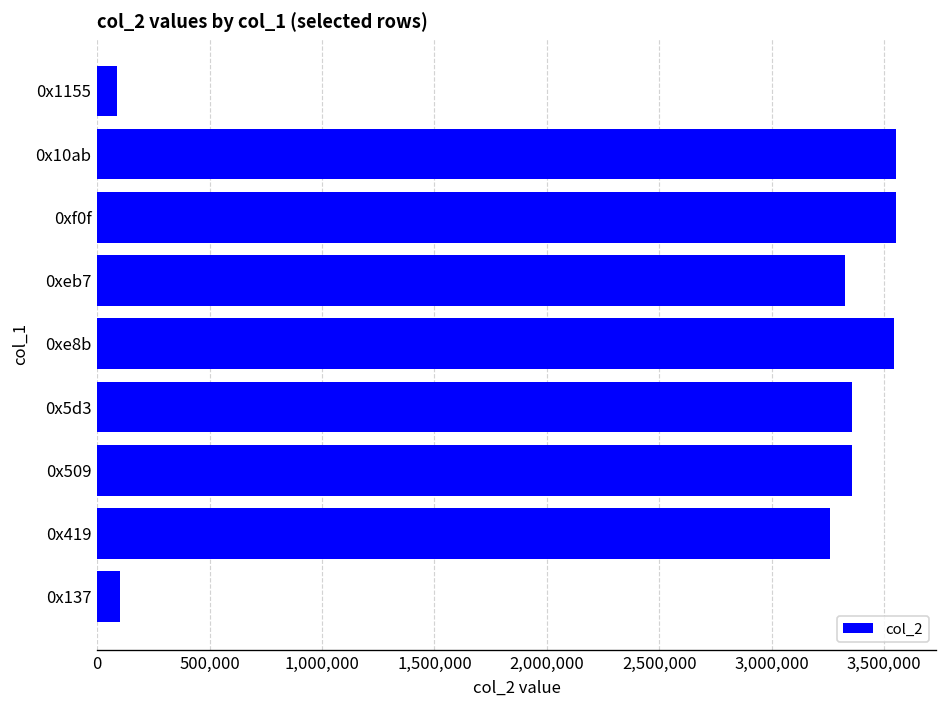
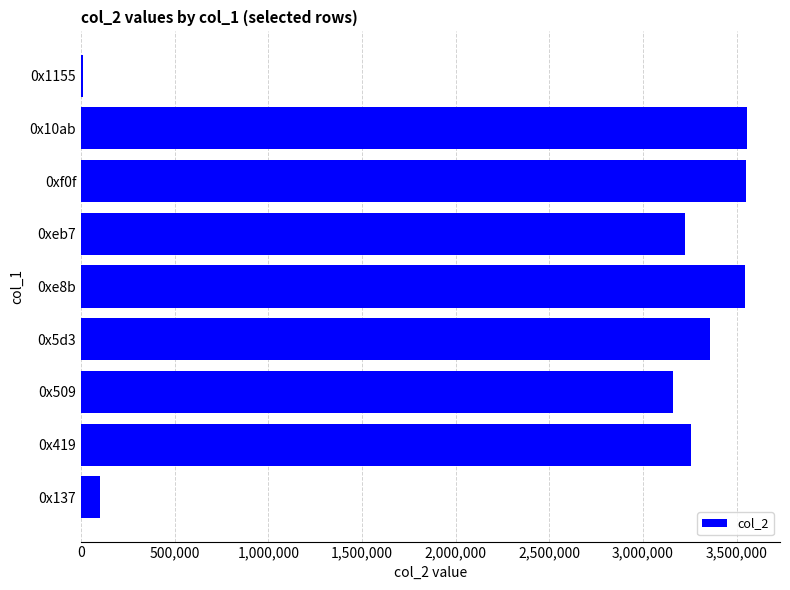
  {
-   "0x1155": "90,000",
+   "0x1155": "10,000",
    "0x10ab": "3,550,000",
    "0xf0f": "3,550,000",
-   "0xeb7": "3,330,000",
+   "0xeb7": "3,220,000",
    "0xe8b": "3,540,000",
    "0x5d3": "3,360,000",
-   "0x509": "3,360,000",
+   "0x509": "3,160,000",
    "0x419": "3,260,000",
    "0x137": "100,000"
  }
